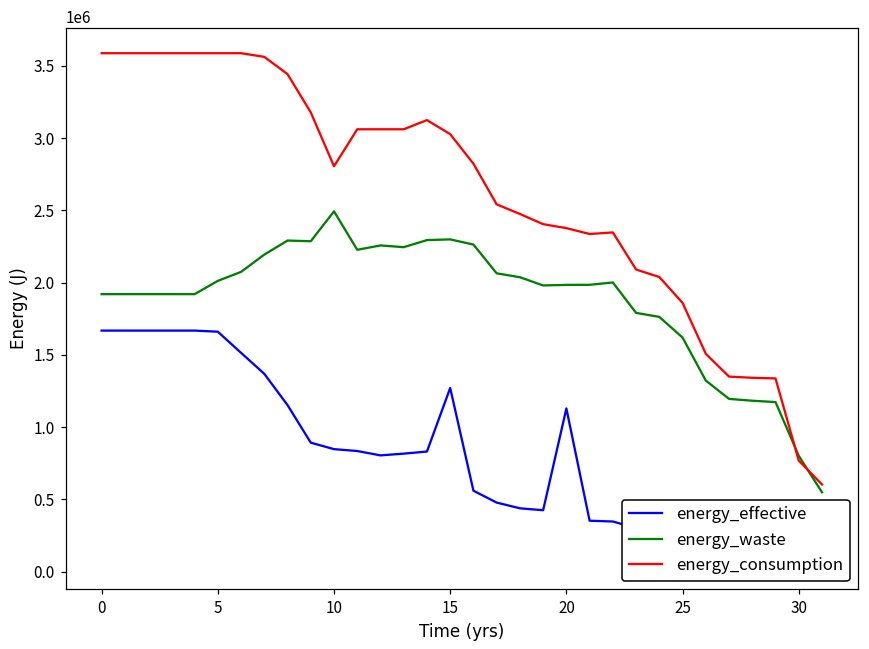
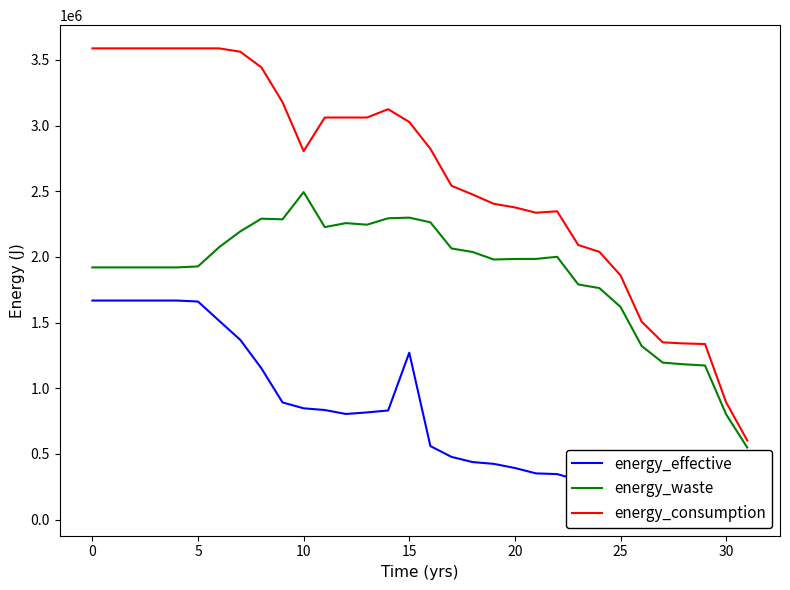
  {
    "energy_effective": {
      "0": 1670000,
      "5": 1660000,
      "10": 850000,
      "15": 1270000,
-     "20": 1130000
+     "20": 390000
    },
    "energy_waste": {
      "0": 1920000,
-     "5": 2010000,
+     "5": 1930000,
      "10": 2490000,
      "15": 2300000,
      "20": 1980000,
      "25": 1620000,
      "30": 800000
    },
    "energy_consumption": {
      "0": 3590000,
      "5": 3590000,
      "10": 2810000,
      "15": 3030000,
      "20": 2380000,
      "25": 1860000,
-     "30": 770000
+     "30": 890000
    }
  }
